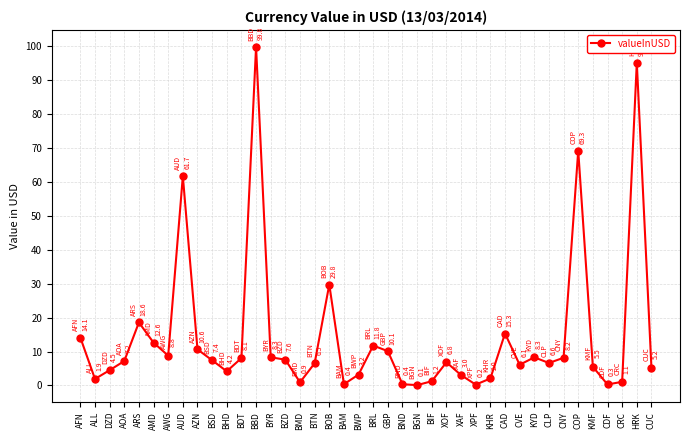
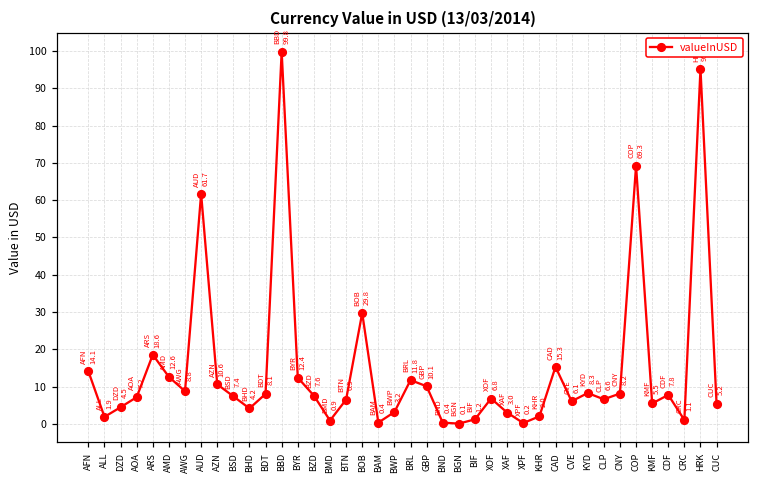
  {
    "AFN": 14.1,
    "ALL": 1.9,
    "DZD": 4.5,
    "AOA": 7.2,
    "ARS": 18.6,
    "AMD": 12.6,
    "AWG": 8.8,
    "AUD": 61.7,
    "AZN": 10.6,
    "BSD": 7.4,
    "BHD": 4.2,
    "BDT": 8.1,
    "BBD": 99.8,
-   "BYR": 8.3,
+   "BYR": 12.4,
    "BZD": 7.6,
    "BMD": 0.9,
    "BTN": 6.5,
    "BOB": 29.8,
    "BAM": 0.4,
    "BWP": 3.2,
    "BRL": 11.8,
    "GBP": 10.1,
    "BND": 0.4,
    "BGN": 0.1,
    "BIF": 1.2,
    "XOF": 6.8,
    "XAF": 3.0,
    "XPF": 0.2,
    "KHR": 2.0,
    "CAD": 15.3,
    "CVE": 6.1,
    "KYD": 8.3,
    "CLP": 6.6,
    "CNY": 8.2,
    "COP": 69.3,
    "KMF": 5.5,
-   "CDF": 0.3,
+   "CDF": 7.8,
    "CRC": 1.1,
    "CUC": 5.2
  }
